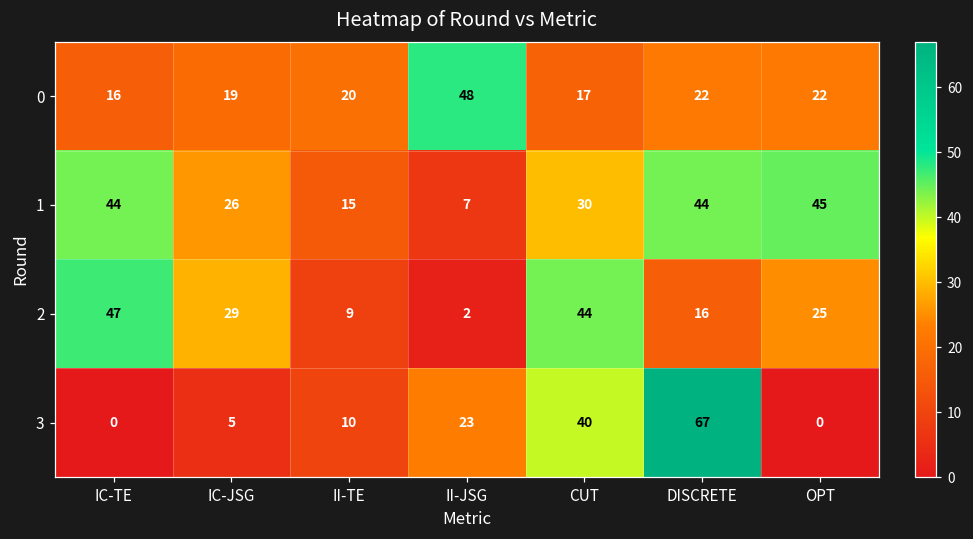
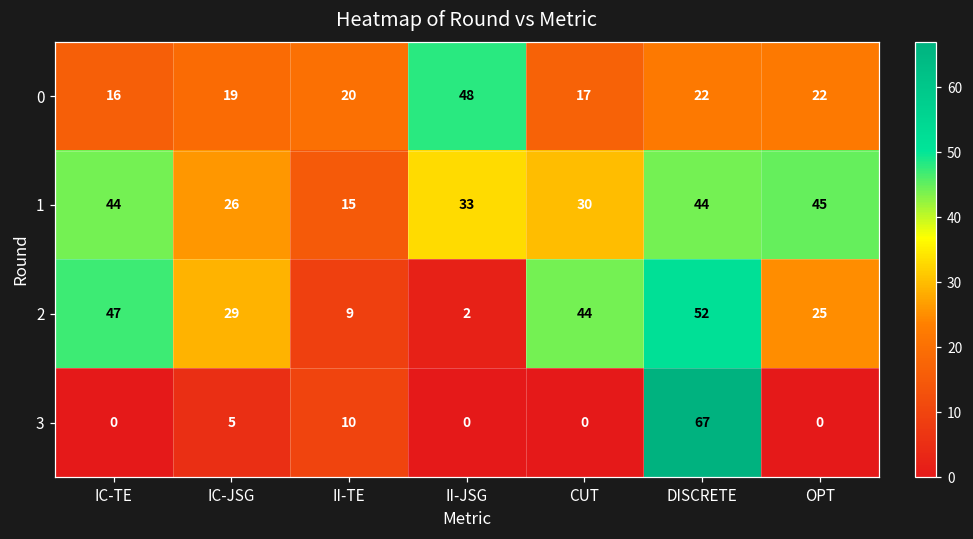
  {
    "0": {
      "IC-TE": 16,
      "IC-JSG": 19,
      "II-TE": 20,
      "II-JSG": 48,
      "CUT": 17,
      "DISCRETE": 22,
      "OPT": 22
    },
    "1": {
      "IC-TE": 44,
      "IC-JSG": 26,
      "II-TE": 15,
-     "II-JSG": 7,
+     "II-JSG": 33,
      "CUT": 30,
      "DISCRETE": 44,
      "OPT": 45
    },
    "2": {
      "IC-TE": 47,
      "IC-JSG": 29,
      "II-TE": 9,
      "II-JSG": 2,
      "CUT": 44,
-     "DISCRETE": 16,
+     "DISCRETE": 52,
      "OPT": 25
    },
    "3": {
      "IC-TE": 0,
      "IC-JSG": 5,
      "II-TE": 10,
-     "II-JSG": 23,
-     "CUT": 40,
+     "II-JSG": 0,
+     "CUT": 0,
      "DISCRETE": 67,
      "OPT": 0
    }
  }
